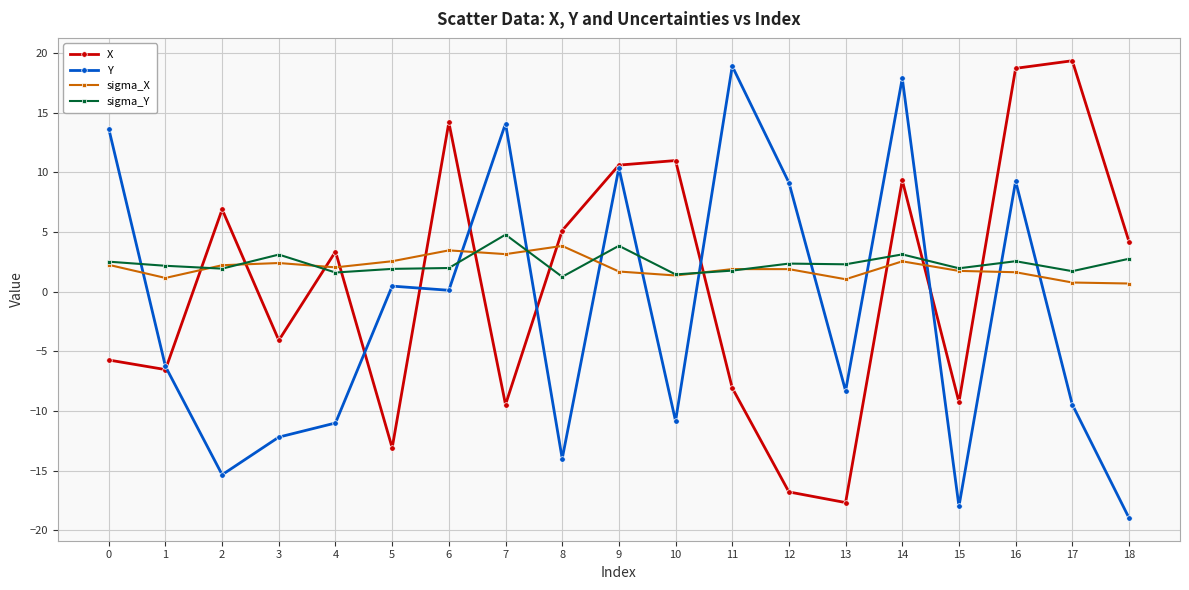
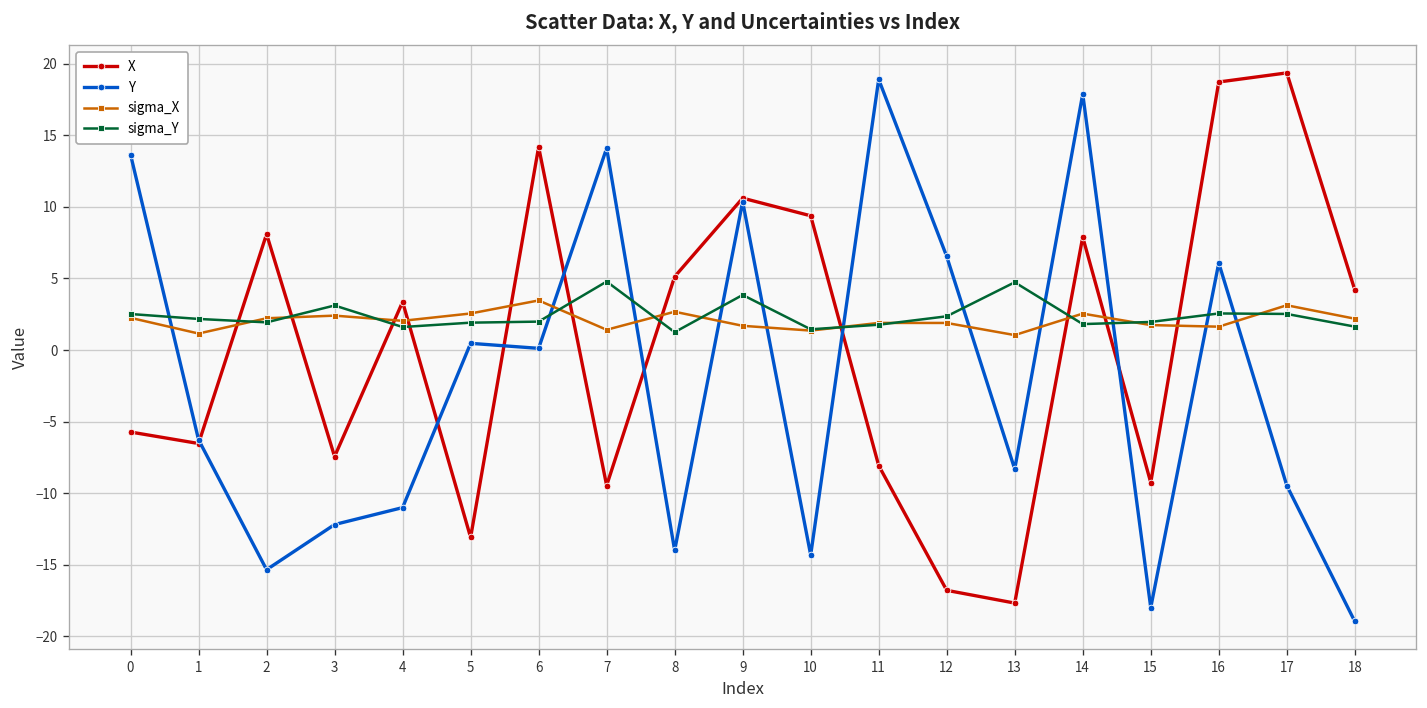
  {
    "X": {
      "0": -5.7,
      "1": -6.5,
-     "2": 6.9,
-     "3": -4.1,
+     "2": 8.1,
+     "3": -7.4,
      "4": 3.4,
      "5": -13.1,
      "6": 14.2,
      "7": -9.5,
      "8": 5.1,
      "9": 10.6,
-     "10": 11.0,
+     "10": 9.4,
      "11": -8.1,
      "12": -16.8,
      "13": -17.7,
-     "14": 9.3,
+     "14": 7.9,
      "15": -9.3,
      "16": 18.7,
      "17": 19.4,
      "18": 4.2
    },
    "Y": {
      "0": 13.7,
      "1": -6.3,
      "2": -15.4,
      "3": -12.2,
      "4": -11.0,
      "5": 0.5,
      "6": 0.1,
      "7": 14.1,
      "8": -14.0,
      "9": 10.4,
-     "10": -10.8,
+     "10": -14.3,
      "11": 18.9,
-     "12": 9.1,
+     "12": 6.5,
      "13": -8.3,
      "14": 17.9,
      "15": -18.0,
-     "16": 9.3,
+     "16": 6.1,
      "17": -9.5,
      "18": -19.0
    },
    "sigma_X": {
      "0": 2.3,
      "1": 1.2,
      "2": 2.2,
      "3": 2.4,
      "4": 2.0,
      "5": 2.6,
      "6": 3.5,
-     "7": 3.2,
-     "8": 3.8,
+     "7": 1.4,
+     "8": 2.7,
      "9": 1.7,
      "12": 1.9,
      "13": 1.0,
      "14": 2.5,
      "15": 1.7,
      "16": 1.6,
-     "17": 0.8,
-     "18": 0.7
+     "17": 3.1,
+     "18": 2.2
    },
    "sigma_Y": {
      "0": 2.5,
      "1": 2.2,
      "2": 1.9,
      "3": 3.1,
      "4": 1.6,
      "5": 1.9,
      "6": 2.0,
      "7": 4.8,
      "8": 1.2,
      "9": 3.8,
      "12": 2.4,
-     "13": 2.3,
-     "14": 3.1,
+     "13": 4.7,
+     "14": 1.8,
      "15": 2.0,
      "16": 2.6,
-     "17": 1.7,
-     "18": 2.8
+     "17": 2.5,
+     "18": 1.6
    }
  }
